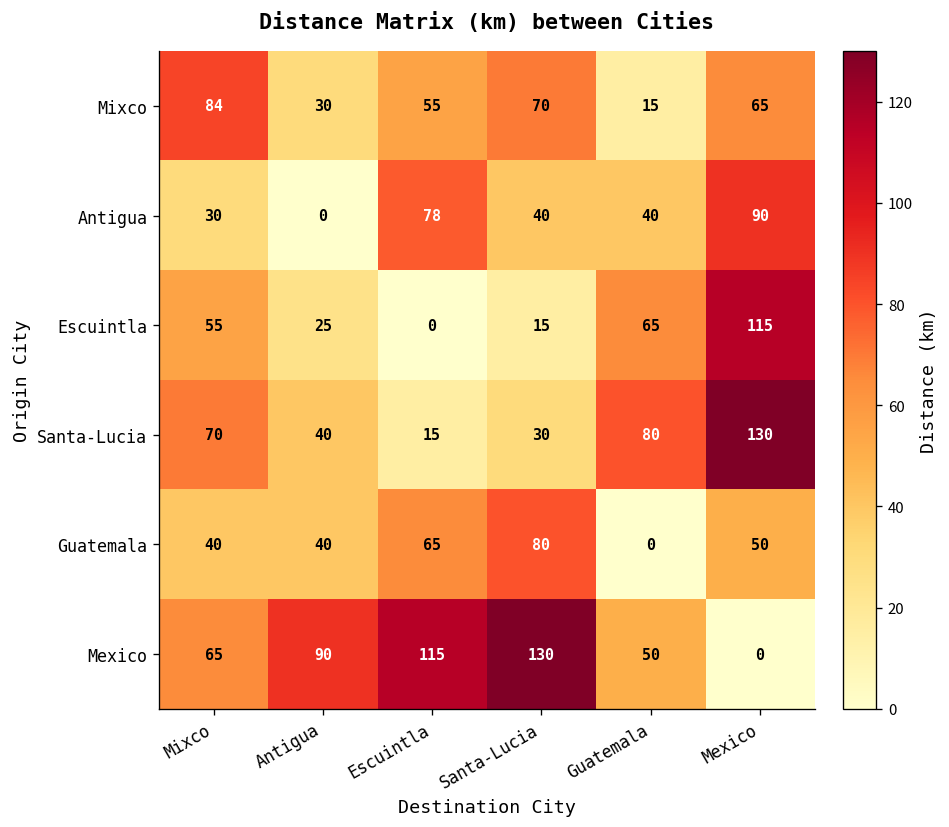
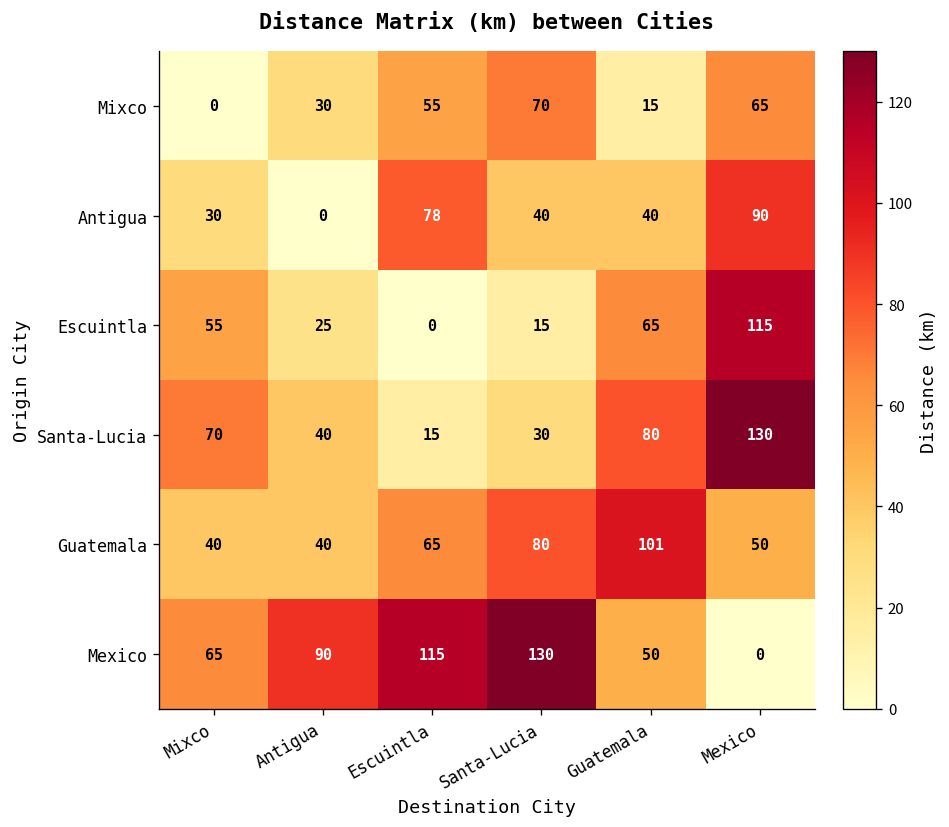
  {
    "Mixco": {
-     "Mixco": 84,
+     "Mixco": 0,
      "Antigua": 30,
      "Escuintla": 55,
      "Santa-Lucia": 70,
      "Guatemala": 15,
      "Mexico": 65
    },
    "Antigua": {
      "Mixco": 30,
      "Antigua": 0,
      "Escuintla": 78,
      "Santa-Lucia": 40,
      "Guatemala": 40,
      "Mexico": 90
    },
    "Escuintla": {
      "Mixco": 55,
      "Antigua": 25,
      "Escuintla": 0,
      "Santa-Lucia": 15,
      "Guatemala": 65,
      "Mexico": 115
    },
    "Santa-Lucia": {
      "Mixco": 70,
      "Antigua": 40,
      "Escuintla": 15,
      "Santa-Lucia": 30,
      "Guatemala": 80,
      "Mexico": 130
    },
    "Guatemala": {
      "Mixco": 40,
      "Antigua": 40,
      "Escuintla": 65,
      "Santa-Lucia": 80,
-     "Guatemala": 0,
+     "Guatemala": 101,
      "Mexico": 50
    },
    "Mexico": {
      "Mixco": 65,
      "Antigua": 90,
      "Escuintla": 115,
      "Santa-Lucia": 130,
      "Guatemala": 50,
      "Mexico": 0
    }
  }
